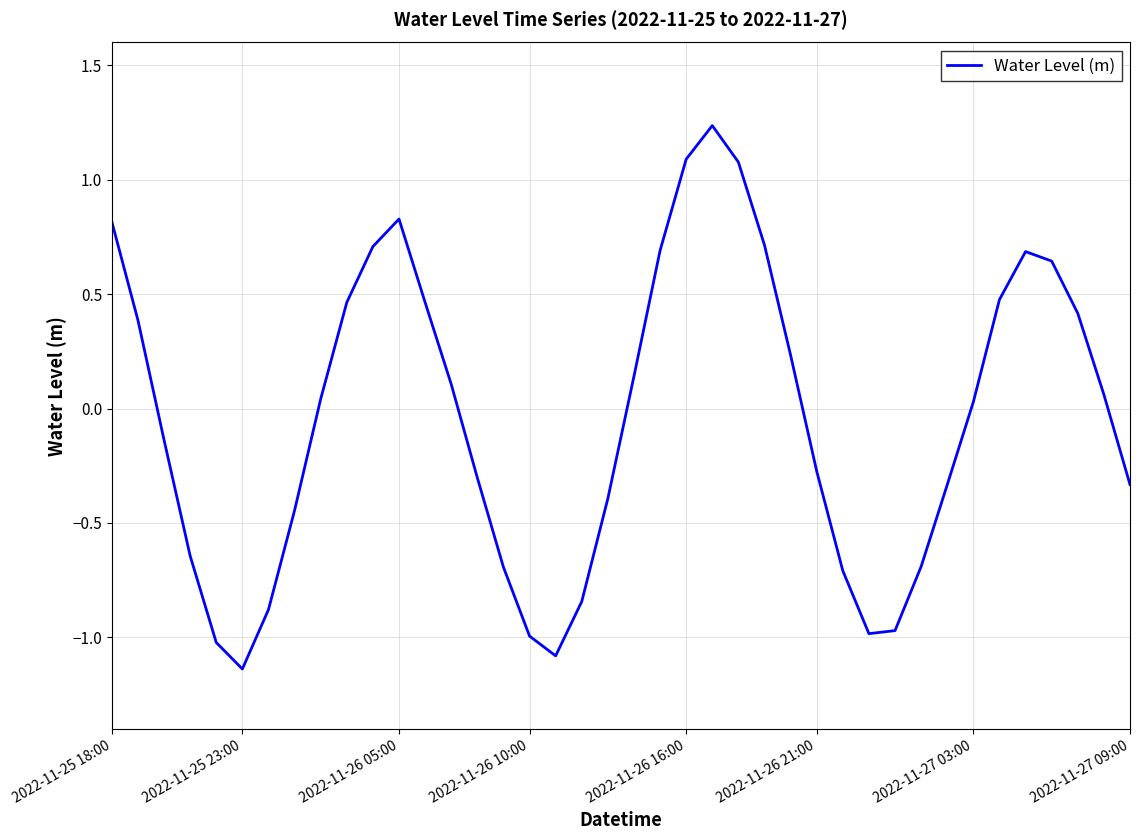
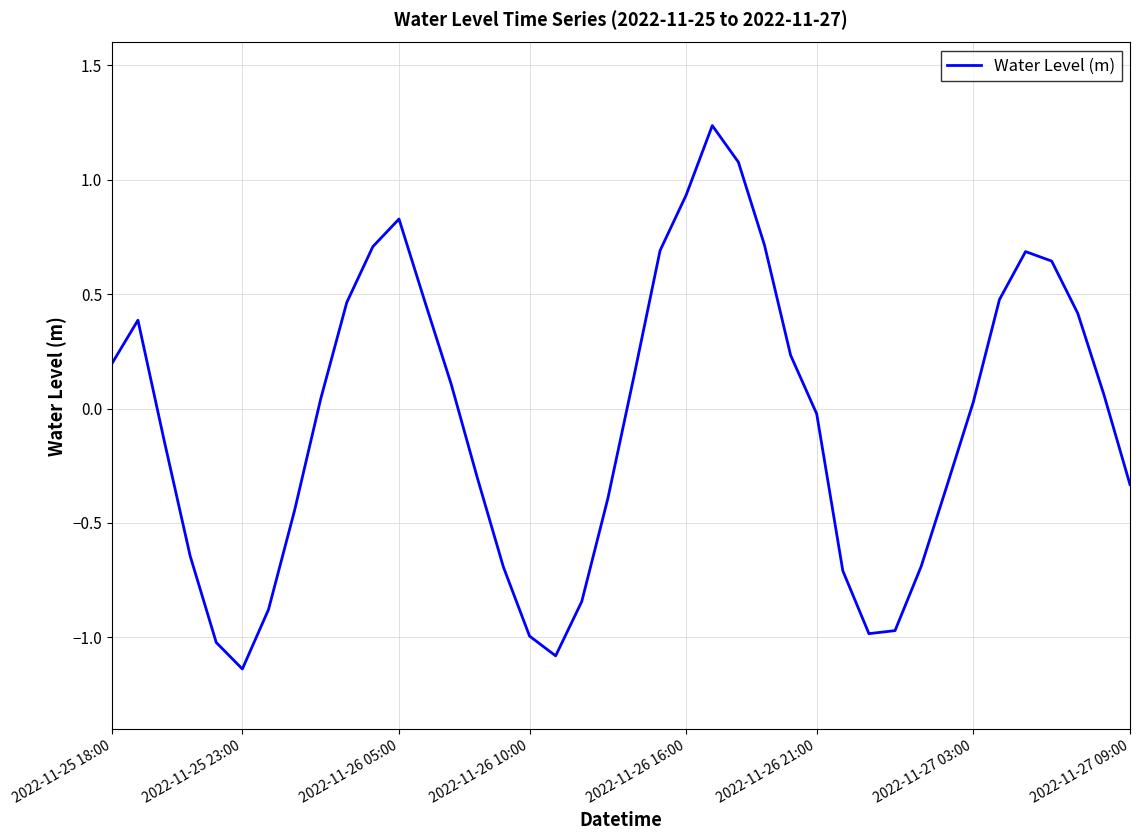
  {
-   "2022-11-25 18:00": 0.82,
+   "2022-11-25 18:00": 0.20,
    "2022-11-25 23:00": -1.14,
    "2022-11-26 05:00": 0.83,
    "2022-11-26 10:00": -0.99,
-   "2022-11-26 16:00": 1.09,
-   "2022-11-26 21:00": -0.27,
+   "2022-11-26 16:00": 0.93,
+   "2022-11-26 21:00": -0.02,
    "2022-11-27 03:00": 0.03,
    "2022-11-27 09:00": -0.33
  }
